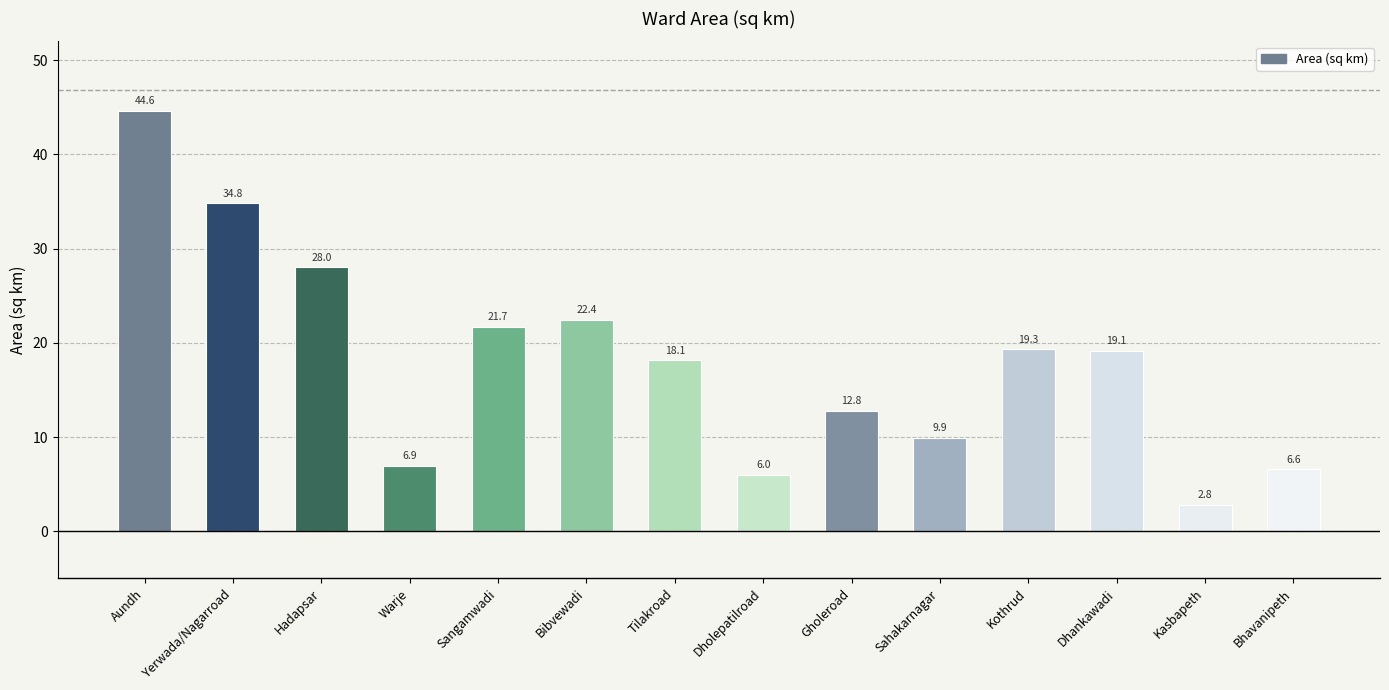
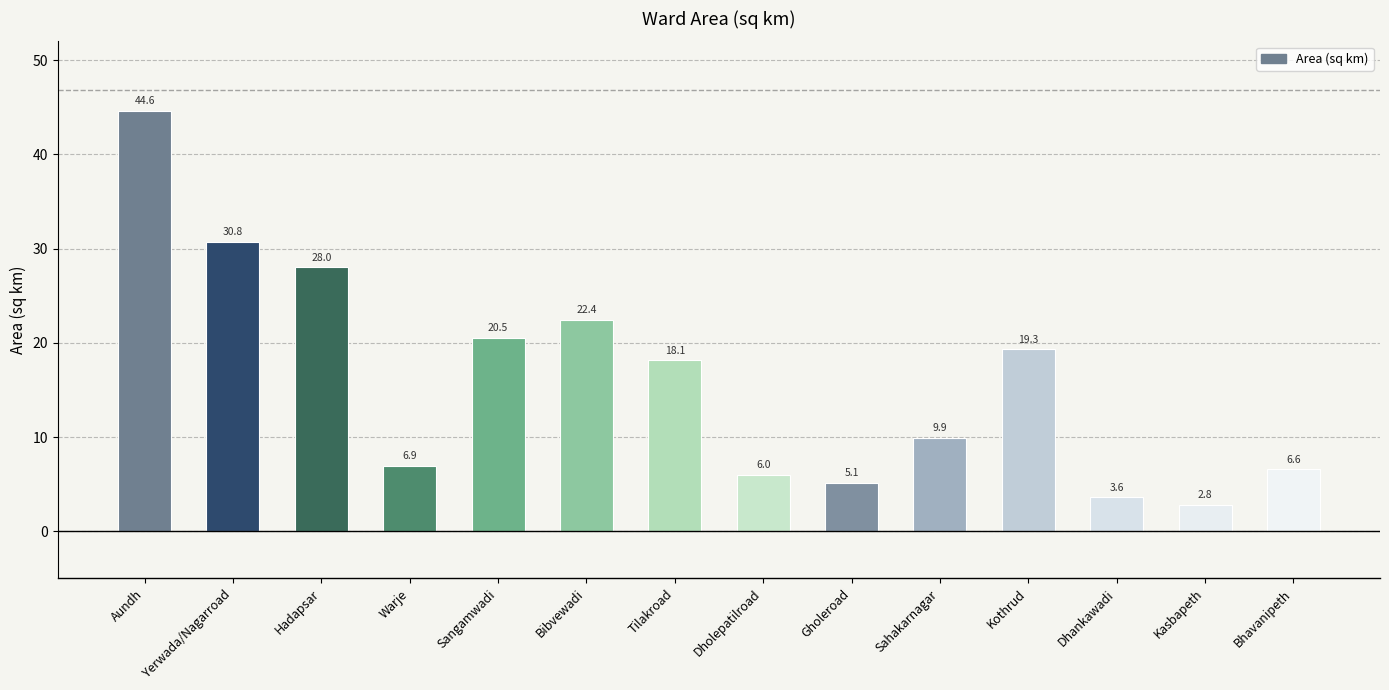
  {
    "Aundh": 44.6,
-   "Yerwada/Nagarroad": 34.8,
+   "Yerwada/Nagarroad": 30.8,
    "Hadapsar": 28.0,
    "Warje": 6.9,
-   "Sangamwadi": 21.7,
+   "Sangamwadi": 20.5,
    "Bibvewadi": 22.4,
    "Tilakroad": 18.1,
    "Dholepatilroad": 6.0,
-   "Gholeroad": 12.8,
+   "Gholeroad": 5.1,
    "Sahakarnagar": 9.9,
    "Kothrud": 19.3,
-   "Dhankawadi": 19.1,
+   "Dhankawadi": 3.6,
    "Kasbapeth": 2.8,
    "Bhavanipeth": 6.6
  }
